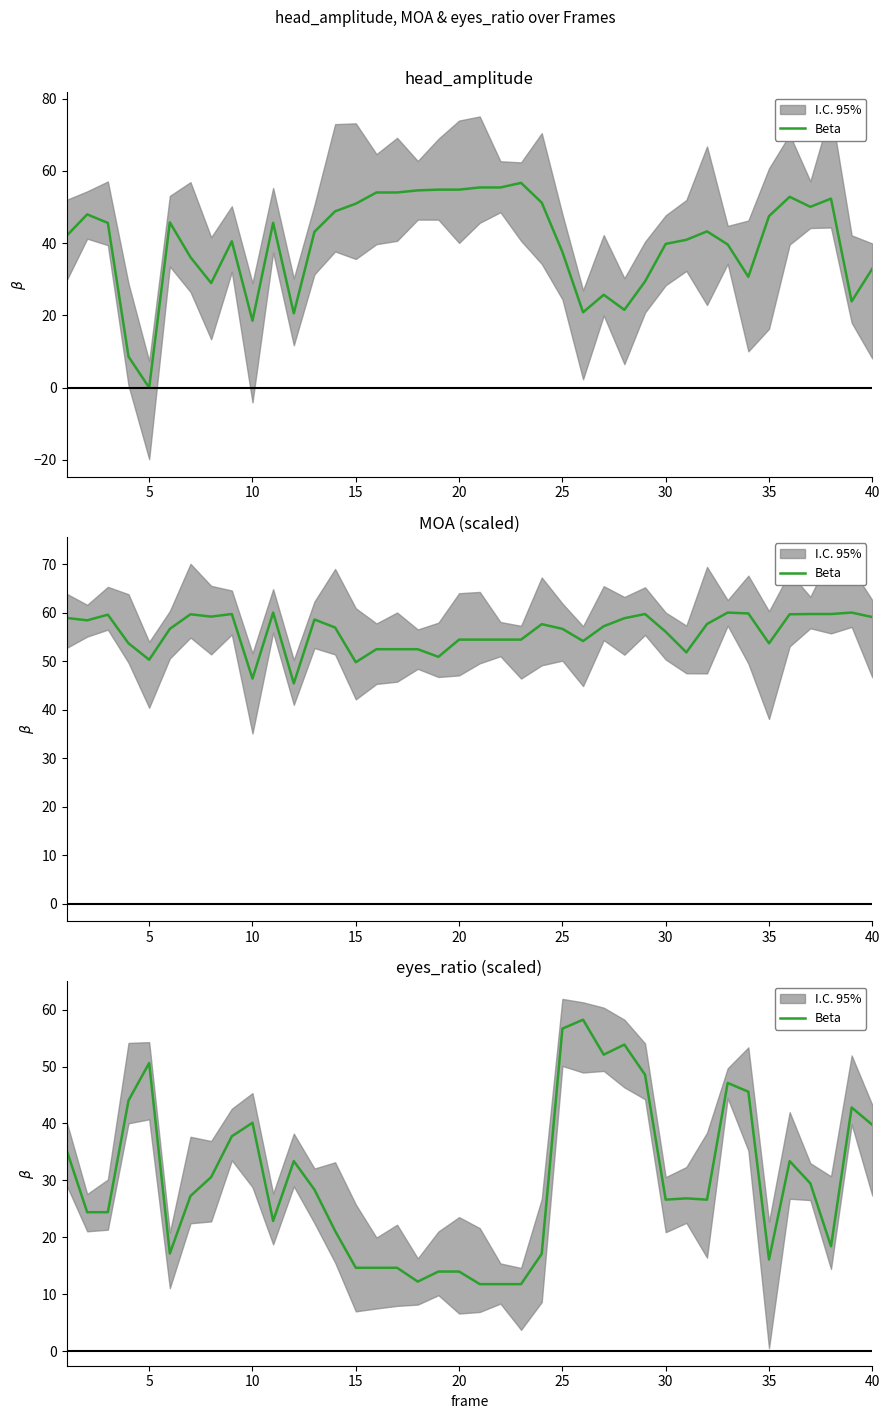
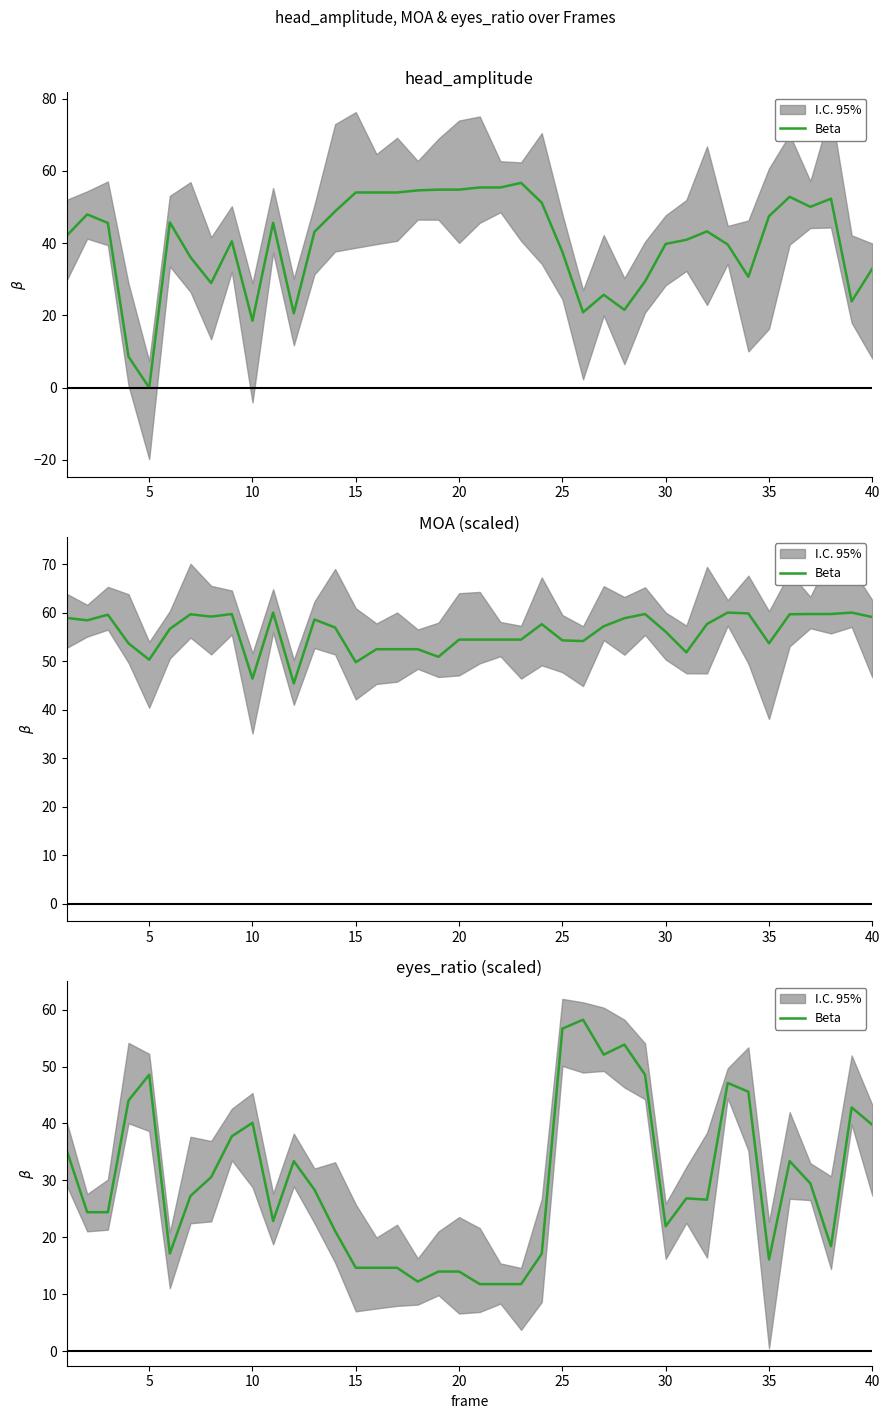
  {
    "head_amplitude": {
      "Beta": {
        "5": 0,
        "10": 19,
-       "15": 51,
+       "15": 54,
        "20": 55,
        "25": 38,
        "30": 40,
        "35": 47,
        "40": 33
      }
    },
    "MOA (scaled)": {
      "Beta": {
        "5": 50,
        "10": 46,
        "15": 50,
        "20": 54,
-       "25": 57,
+       "25": 54,
        "30": 56,
        "35": 54,
        "40": 59
      }
    },
    "eyes_ratio (scaled)": {
      "Beta": {
-       "5": 51,
+       "5": 49,
        "10": 40,
        "15": 15,
        "20": 14,
        "25": 57,
-       "30": 27,
+       "30": 22,
        "35": 16,
        "40": 40
      }
    }
  }
